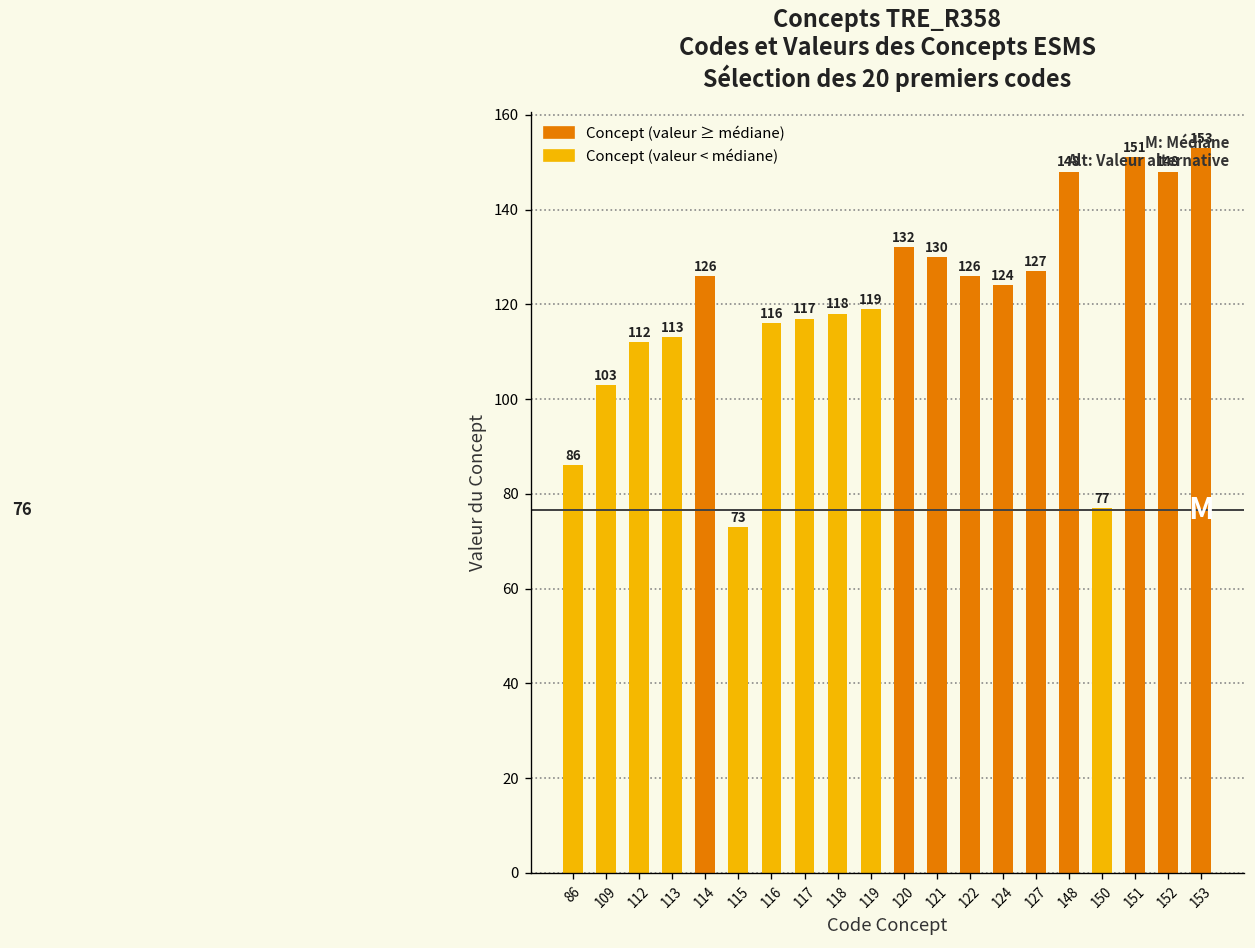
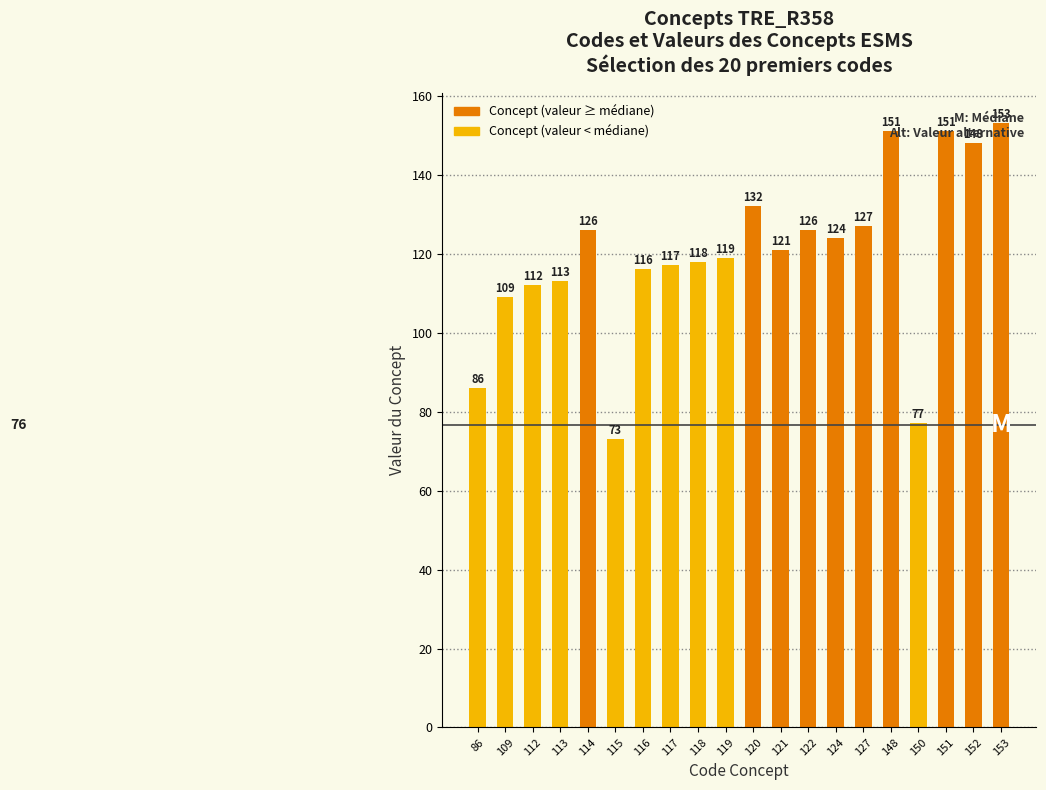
  {
    "86": 86,
-   "109": 103,
+   "109": 109,
    "112": 112,
    "113": 113,
    "114": 126,
    "115": 73,
    "116": 116,
    "117": 117,
    "118": 118,
    "119": 119,
    "120": 132,
-   "121": 130,
+   "121": 121,
    "122": 126,
    "124": 124,
    "127": 127,
-   "148": 148,
+   "148": 151,
    "150": 77
  }
